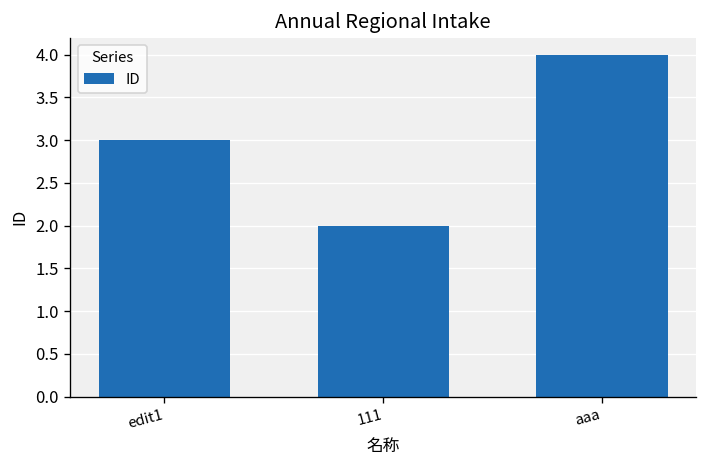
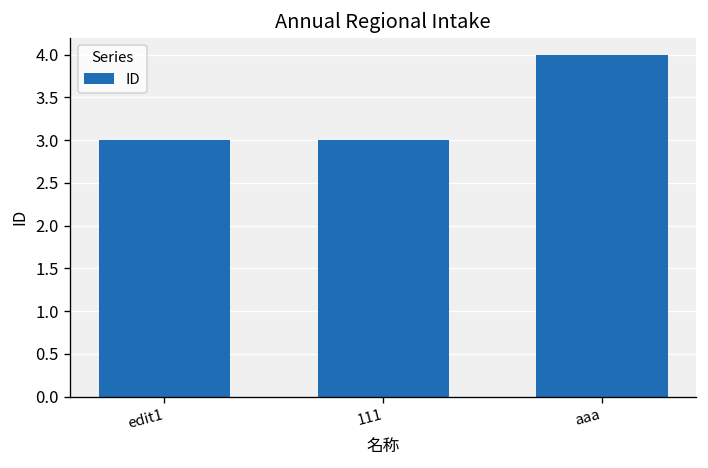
  {
    "edit1": 3,
-   "111": 2,
+   "111": 3,
    "aaa": 4
  }
